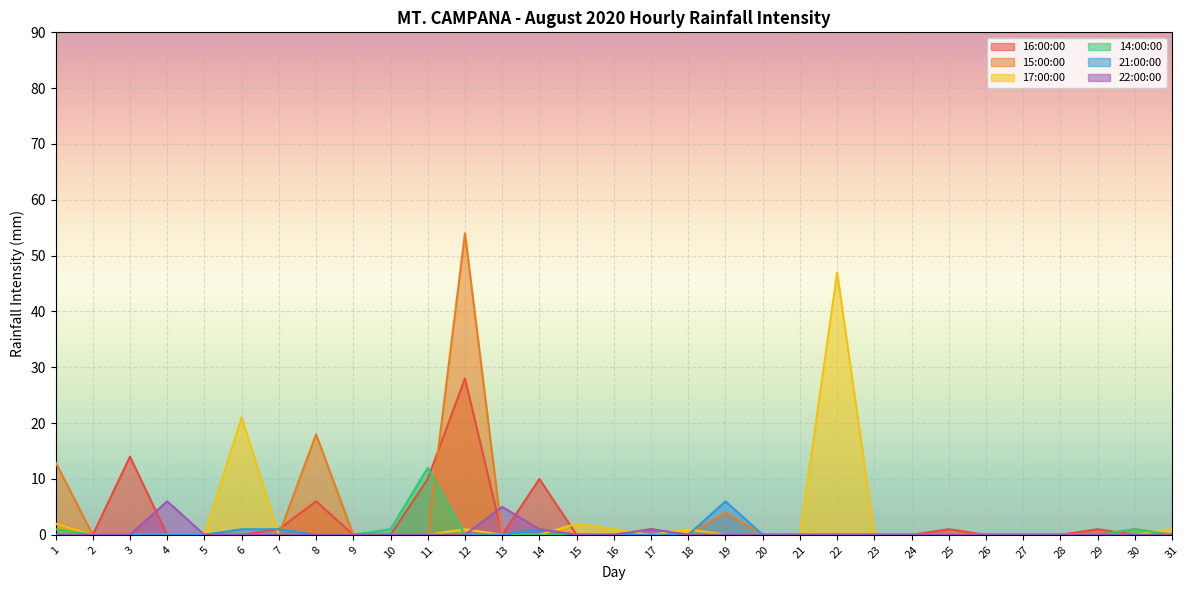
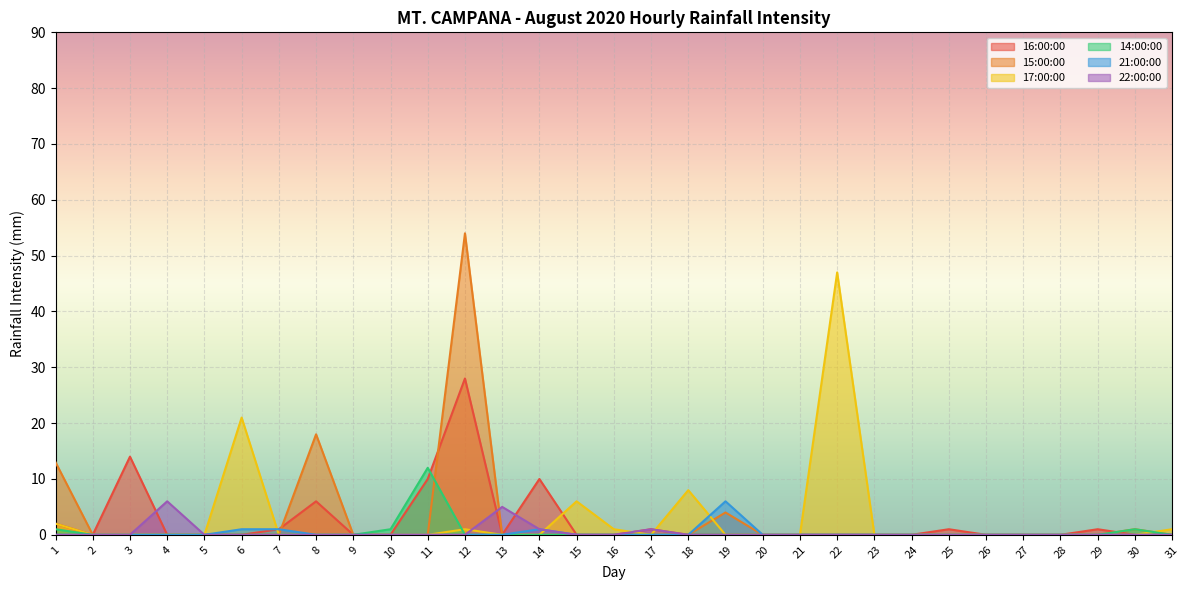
  {
    "17:00:00": {
      "6": 21,
      "12": 1,
-     "15": 2,
+     "15": 6,
      "16": 1,
-     "18": 1,
+     "18": 8,
      "22": 47,
      "31": 1
    },
    "14:00:00": {
      "1": 1,
      "10": 1,
      "11": 12
    },
    "21:00:00": {
      "6": 1,
      "19": 6
    },
    "22:00:00": {
      "4": 6,
      "13": 5
    }
  }
